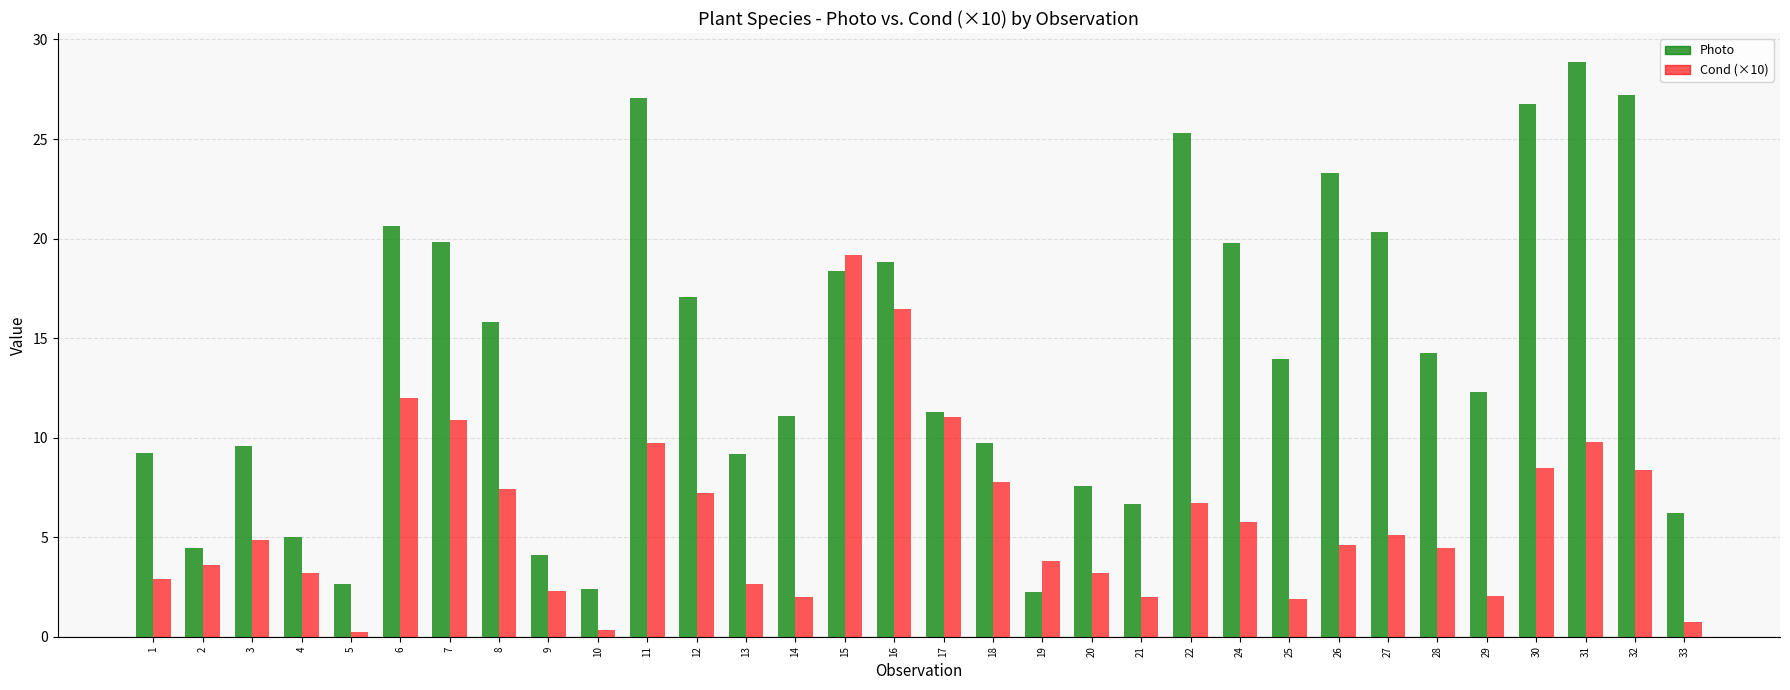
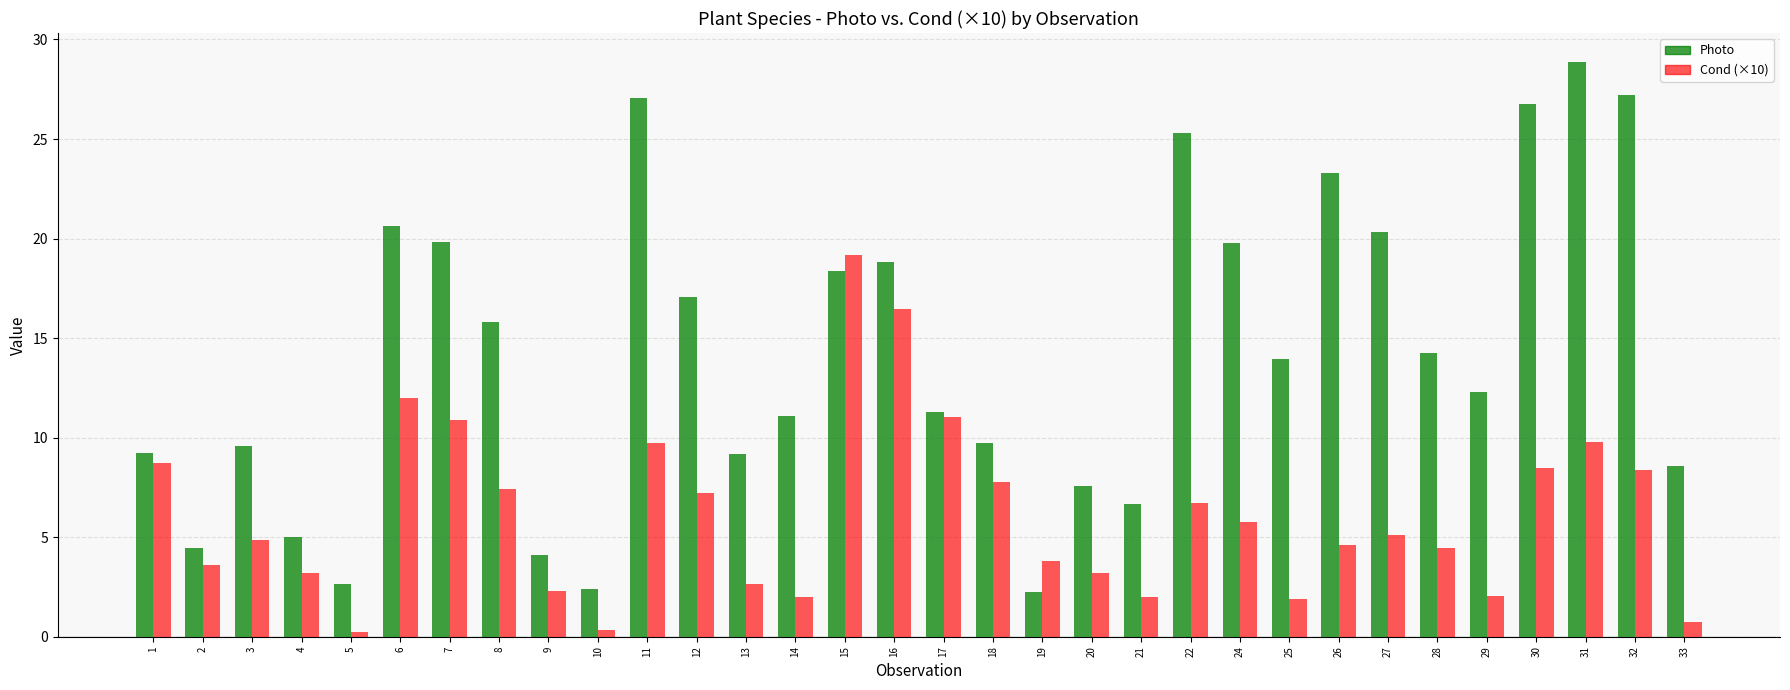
  {
    "Photo": {
      "1": 9.2,
      "2": 4.5,
      "3": 9.6,
      "4": 5.0,
      "5": 2.7,
      "6": 20.6,
      "7": 19.8,
      "8": 15.8,
      "9": 4.1,
      "10": 2.4,
      "11": 27.1,
      "12": 17.0,
      "13": 9.2,
      "14": 11.1,
      "15": 18.4,
      "16": 18.8,
      "17": 11.3,
      "18": 9.8,
      "19": 2.2,
      "20": 7.6,
      "21": 6.7,
      "22": 25.3,
      "24": 19.8,
      "25": 14.0,
      "26": 23.3,
      "27": 20.3,
      "28": 14.3,
      "29": 12.3,
      "30": 26.7,
      "31": 28.9,
      "32": 27.2,
-     "33": 6.2
+     "33": 8.6
    },
    "Cond (×10)": {
-     "1": 2.9,
+     "1": 8.7,
      "2": 3.6,
      "3": 4.9,
      "4": 3.2,
      "5": 0.2,
      "6": 12.0,
      "7": 10.9,
      "8": 7.4,
      "9": 2.3,
      "10": 0.3,
      "11": 9.7,
      "12": 7.2,
      "13": 2.6,
      "14": 2.0,
      "15": 19.2,
      "16": 16.4,
      "17": 11.0,
      "18": 7.8,
      "19": 3.8,
      "20": 3.2,
      "21": 2.0,
      "22": 6.7,
      "24": 5.7,
      "25": 1.9,
      "26": 4.6,
      "27": 5.1,
      "28": 4.4,
      "29": 2.1,
      "30": 8.5,
      "31": 9.8,
      "32": 8.4,
      "33": 0.8
    }
  }
